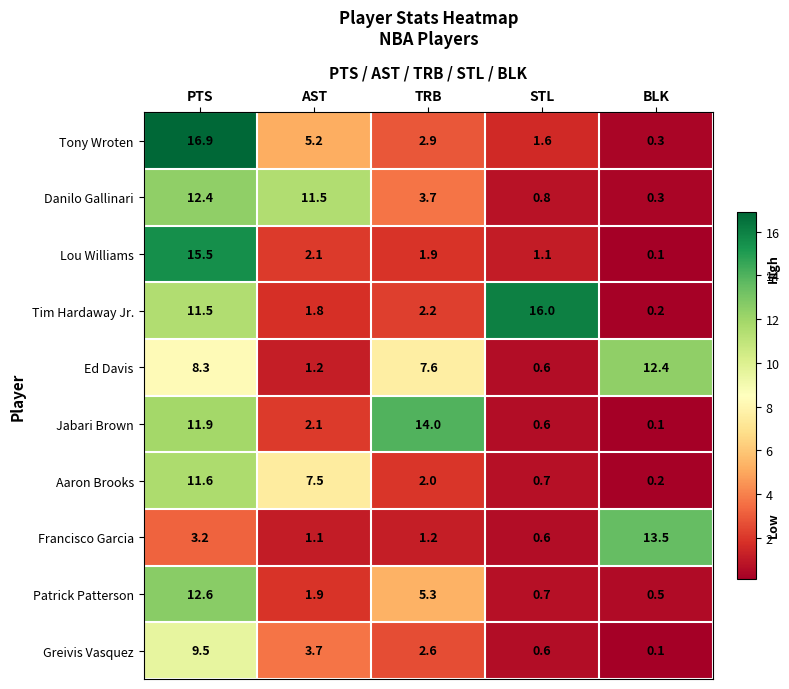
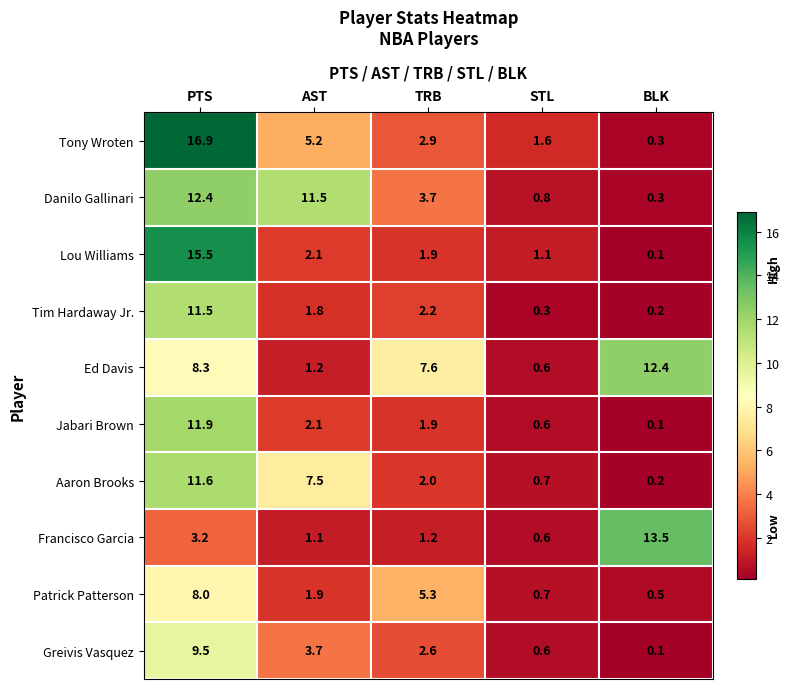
  {
    "Tony Wroten": {
      "PTS": 16.9,
      "AST": 5.2,
      "TRB": 2.9,
      "STL": 1.6,
      "BLK": 0.3
    },
    "Danilo Gallinari": {
      "PTS": 12.4,
      "AST": 11.5,
      "TRB": 3.7,
      "STL": 0.8,
      "BLK": 0.3
    },
    "Lou Williams": {
      "PTS": 15.5,
      "AST": 2.1,
      "TRB": 1.9,
      "STL": 1.1,
      "BLK": 0.1
    },
    "Tim Hardaway Jr.": {
      "PTS": 11.5,
      "AST": 1.8,
      "TRB": 2.2,
-     "STL": 16.0,
+     "STL": 0.3,
      "BLK": 0.2
    },
    "Ed Davis": {
      "PTS": 8.3,
      "AST": 1.2,
      "TRB": 7.6,
      "STL": 0.6,
      "BLK": 12.4
    },
    "Jabari Brown": {
      "PTS": 11.9,
      "AST": 2.1,
-     "TRB": 14.0,
+     "TRB": 1.9,
      "STL": 0.6,
      "BLK": 0.1
    },
    "Aaron Brooks": {
      "PTS": 11.6,
      "AST": 7.5,
      "TRB": 2.0,
      "STL": 0.7,
      "BLK": 0.2
    },
    "Francisco Garcia": {
      "PTS": 3.2,
      "AST": 1.1,
      "TRB": 1.2,
      "STL": 0.6,
      "BLK": 13.5
    },
    "Patrick Patterson": {
-     "PTS": 12.6,
+     "PTS": 8.0,
      "AST": 1.9,
      "TRB": 5.3,
      "STL": 0.7,
      "BLK": 0.5
    },
    "Greivis Vasquez": {
      "PTS": 9.5,
      "AST": 3.7,
      "TRB": 2.6,
      "STL": 0.6,
      "BLK": 0.1
    }
  }
